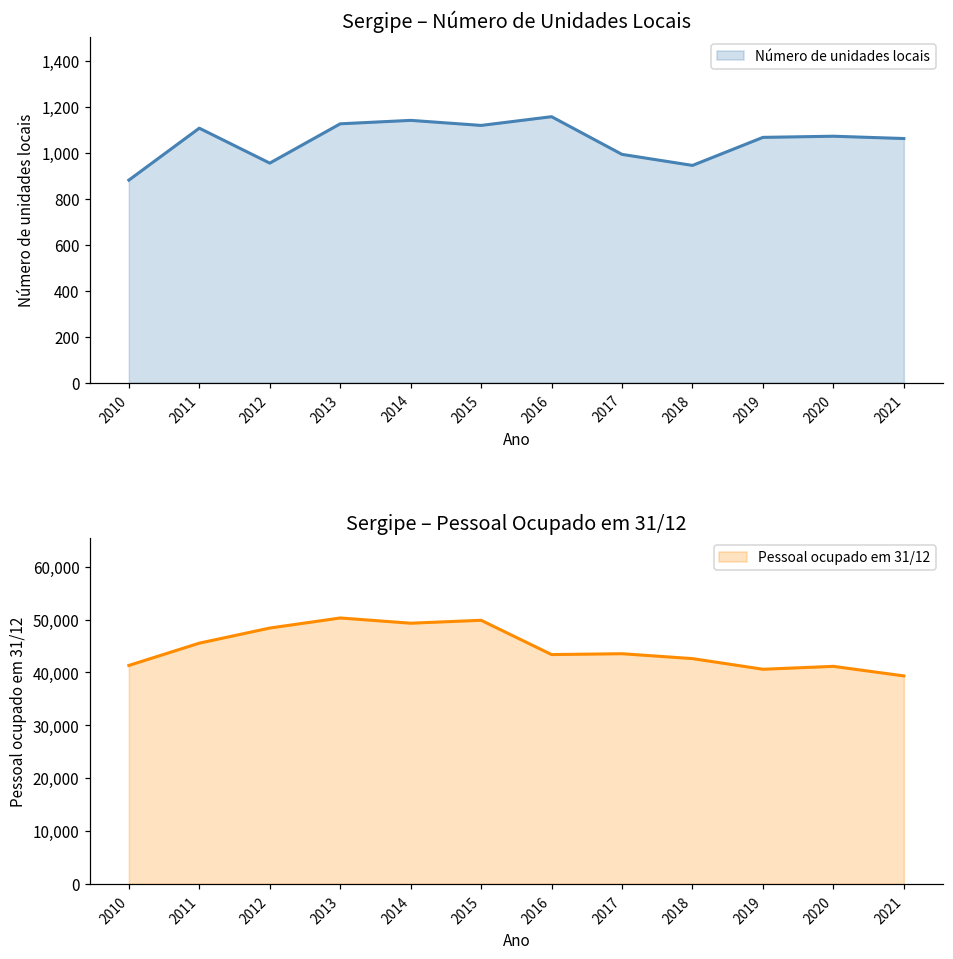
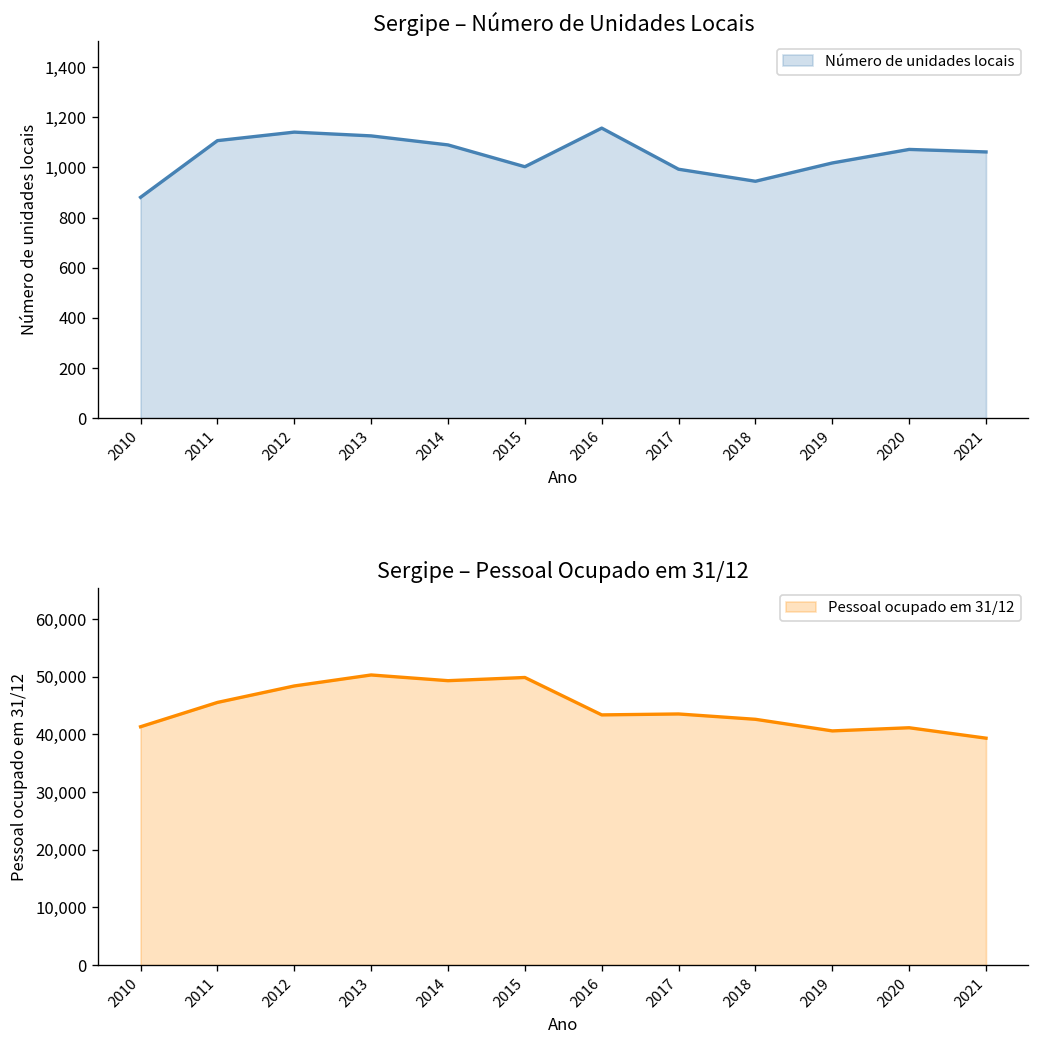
  {
    "Sergipe – Número de Unidades Locais": {
      "2010": "880",
      "2011": "1,110",
-     "2012": "960",
+     "2012": "1,140",
      "2013": "1,130",
-     "2014": "1,140",
-     "2015": "1,120",
+     "2014": "1,090",
+     "2015": "1,000",
      "2016": "1,160",
      "2017": "990",
      "2018": "950",
-     "2019": "1,070",
+     "2019": "1,020",
      "2020": "1,070",
      "2021": "1,060"
    },
    "Sergipe – Pessoal Ocupado em 31/12": {
      "2010": "41,000",
      "2011": "46,000",
      "2012": "48,000",
      "2013": "50,000",
      "2014": "49,000",
      "2015": "50,000",
      "2016": "43,000",
      "2017": "44,000",
      "2018": "43,000",
      "2019": "41,000",
      "2020": "41,000",
      "2021": "39,000"
    }
  }
